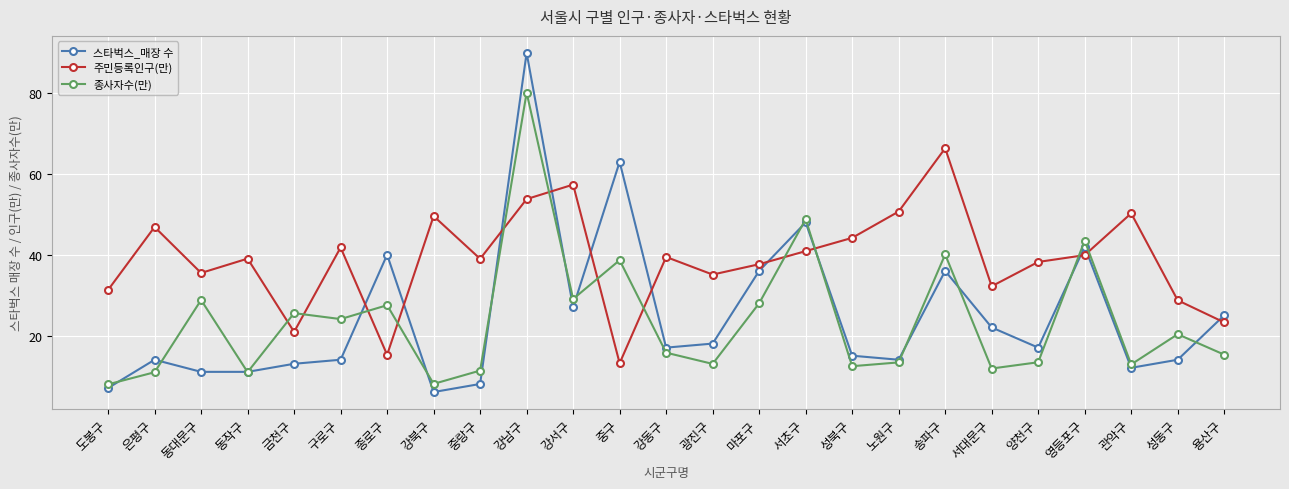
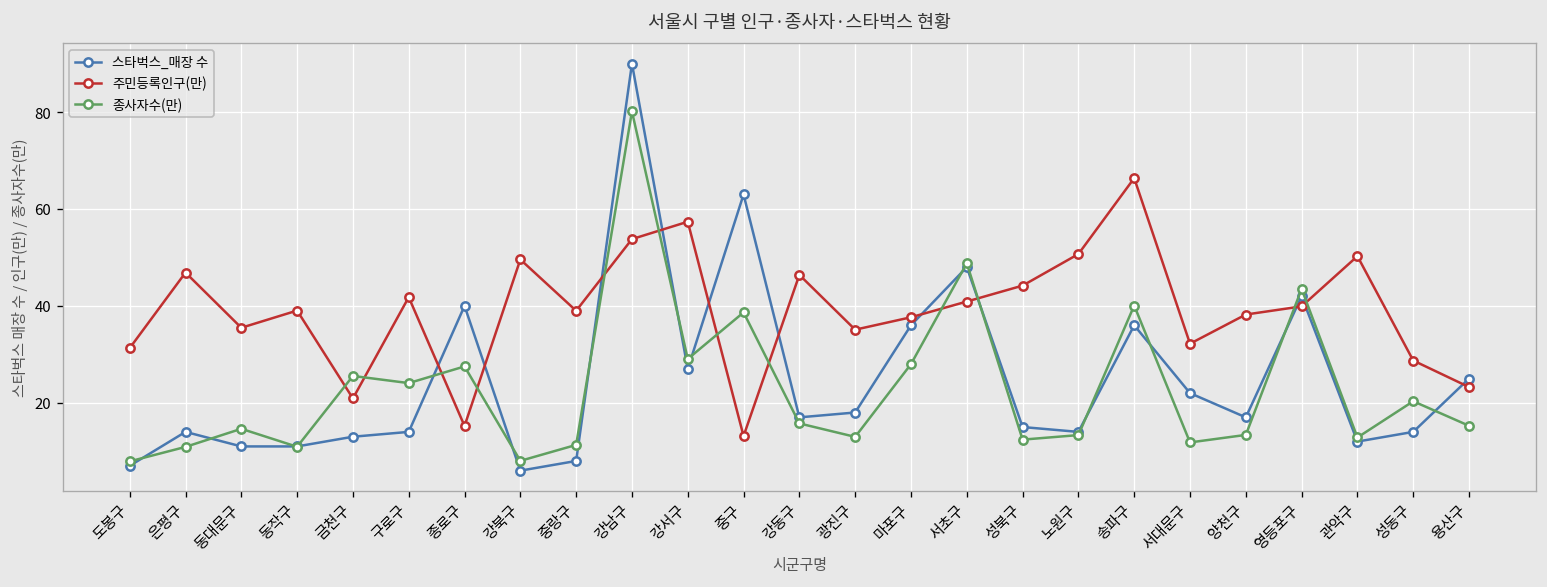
  {
    "스타벅스_매장 수": {
      "도봉구": 7,
      "은평구": 14,
      "동대문구": 11,
      "금천구": 13,
      "구로구": 14,
      "종로구": 40,
      "강북구": 6,
      "중랑구": 8,
      "강남구": 90,
      "강서구": 27,
      "중구": 63,
      "강동구": 17,
      "광진구": 18,
      "마포구": 36,
      "서초구": 48,
      "성북구": 15,
      "노원구": 14,
      "송파구": 36,
      "서대문구": 22,
      "양천구": 17,
      "영등포구": 42,
      "관악구": 12,
      "성동구": 14,
      "용산구": 25
    },
    "주민등록인구(만)": {
      "도봉구": 31,
      "은평구": 47,
      "동대문구": 35,
      "동작구": 39,
      "금천구": 21,
      "구로구": 42,
      "종로구": 15,
      "강북구": 50,
      "중랑구": 39,
      "강남구": 54,
      "강서구": 57,
      "중구": 13,
-     "강동구": 39,
+     "강동구": 46,
      "광진구": 35,
      "마포구": 38,
      "서초구": 41,
      "성북구": 44,
      "노원구": 51,
      "송파구": 66,
      "서대문구": 32,
      "양천구": 38,
      "영등포구": 40,
      "관악구": 50,
      "성동구": 29,
      "용산구": 23
    },
    "종사자수(만)": {
      "도봉구": 8,
      "은평구": 11,
-     "동대문구": 29,
+     "동대문구": 15,
      "금천구": 26,
      "구로구": 24,
      "종로구": 28,
      "강북구": 8,
      "중랑구": 11,
      "강남구": 80,
      "강서구": 29,
      "중구": 39,
      "강동구": 16,
      "광진구": 13,
      "마포구": 28,
      "서초구": 49,
      "성북구": 12,
      "노원구": 13,
      "송파구": 40,
      "서대문구": 12,
      "양천구": 13,
      "영등포구": 44,
      "관악구": 13,
      "성동구": 20,
      "용산구": 15
    }
  }
